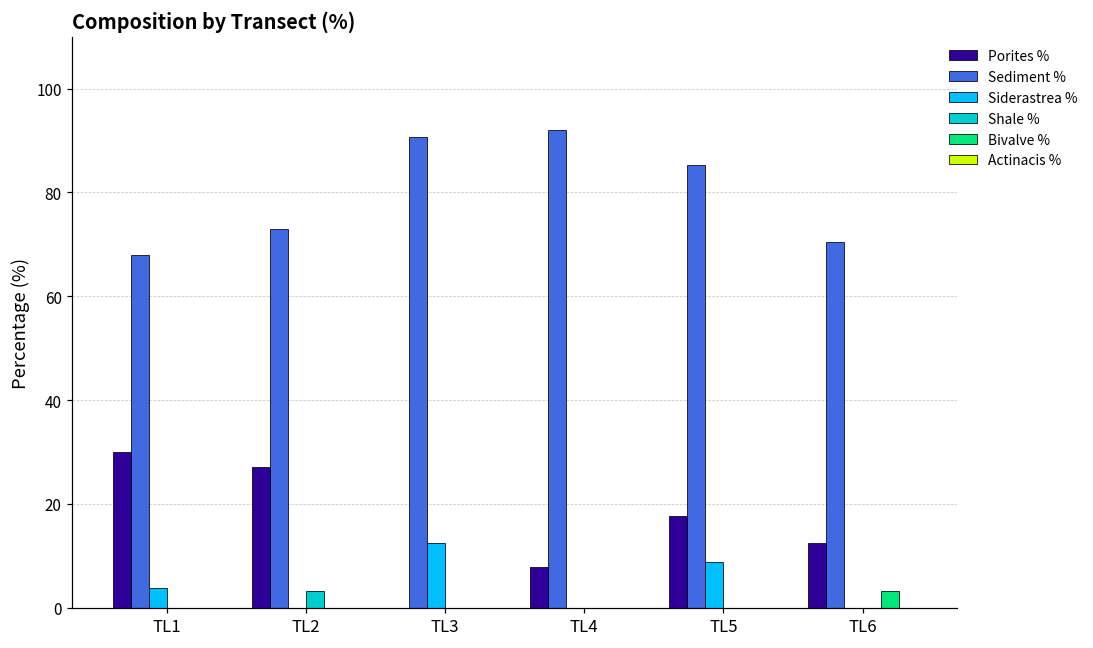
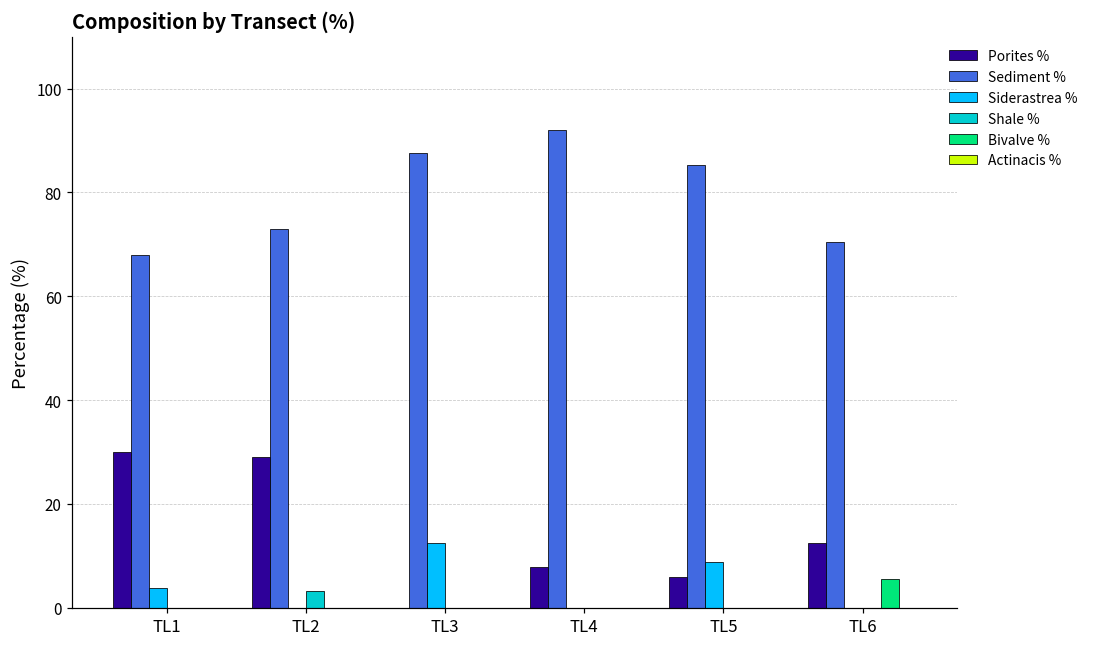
  {
    "Porites %": {
      "TL1": 30,
-     "TL2": 27,
+     "TL2": 29,
      "TL3": 0,
      "TL4": 8,
-     "TL5": 18,
+     "TL5": 6,
      "TL6": 13
    },
    "Sediment %": {
      "TL1": 68,
      "TL2": 73,
-     "TL3": 91,
+     "TL3": 88,
      "TL4": 92,
      "TL5": 85,
      "TL6": 71
    },
    "Bivalve %": {
      "TL1": 0,
      "TL2": 0,
      "TL3": 0,
      "TL4": 0,
      "TL5": 0,
-     "TL6": 3
+     "TL6": 5
    },
    "Actinacis %": {
      "TL1": 0,
      "TL2": 0,
      "TL3": 0,
      "TL4": 0,
      "TL5": 0,
      "TL6": 0
    }
  }
